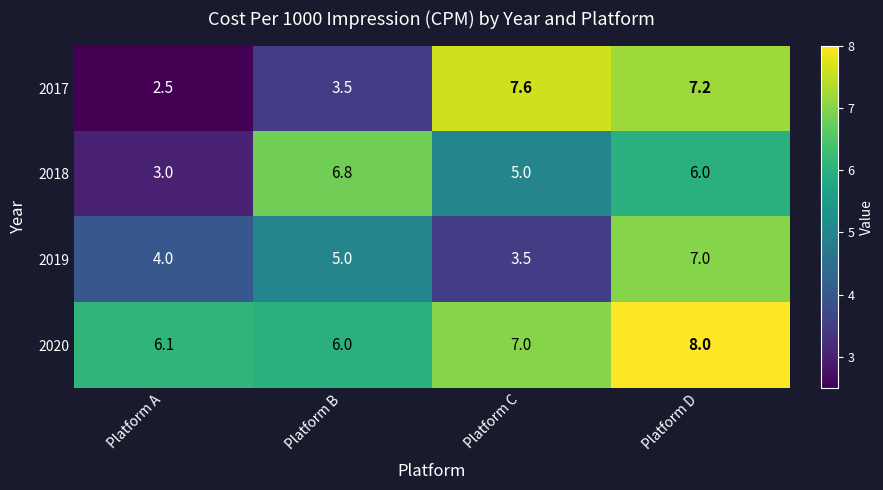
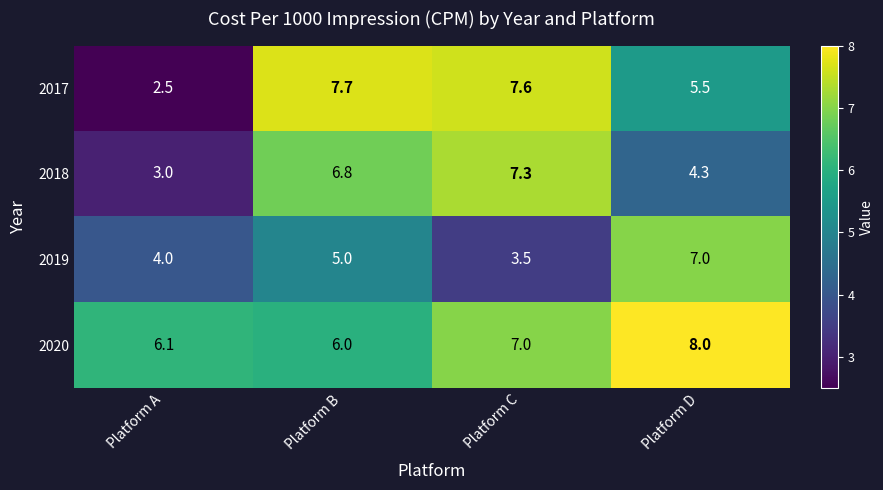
  {
    "2017": {
      "Platform A": 2.5,
-     "Platform B": 3.5,
+     "Platform B": 7.7,
      "Platform C": 7.6,
-     "Platform D": 7.2
+     "Platform D": 5.5
    },
    "2018": {
      "Platform A": 3.0,
      "Platform B": 6.8,
-     "Platform C": 5.0,
-     "Platform D": 6.0
+     "Platform C": 7.3,
+     "Platform D": 4.3
    },
    "2019": {
      "Platform A": 4.0,
      "Platform B": 5.0,
      "Platform C": 3.5,
      "Platform D": 7.0
    },
    "2020": {
      "Platform A": 6.1,
      "Platform B": 6.0,
      "Platform C": 7.0,
      "Platform D": 8.0
    }
  }
